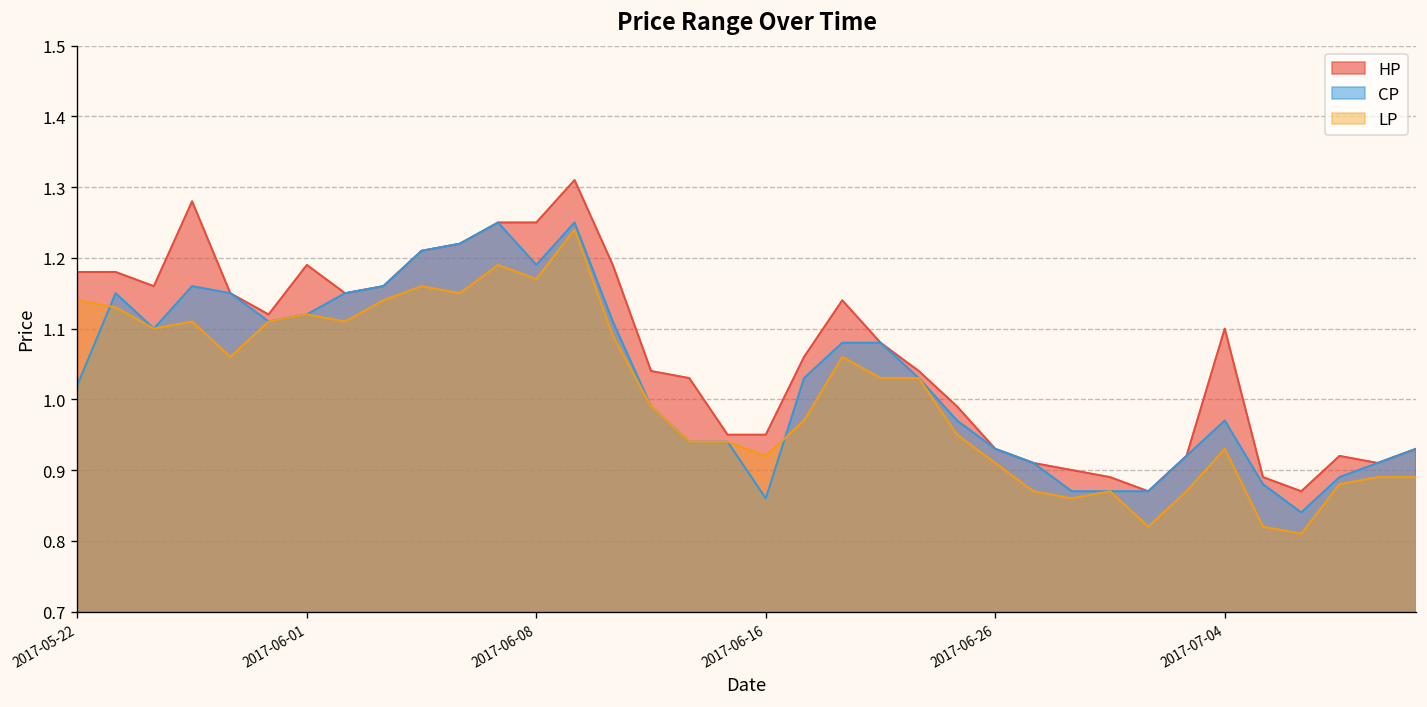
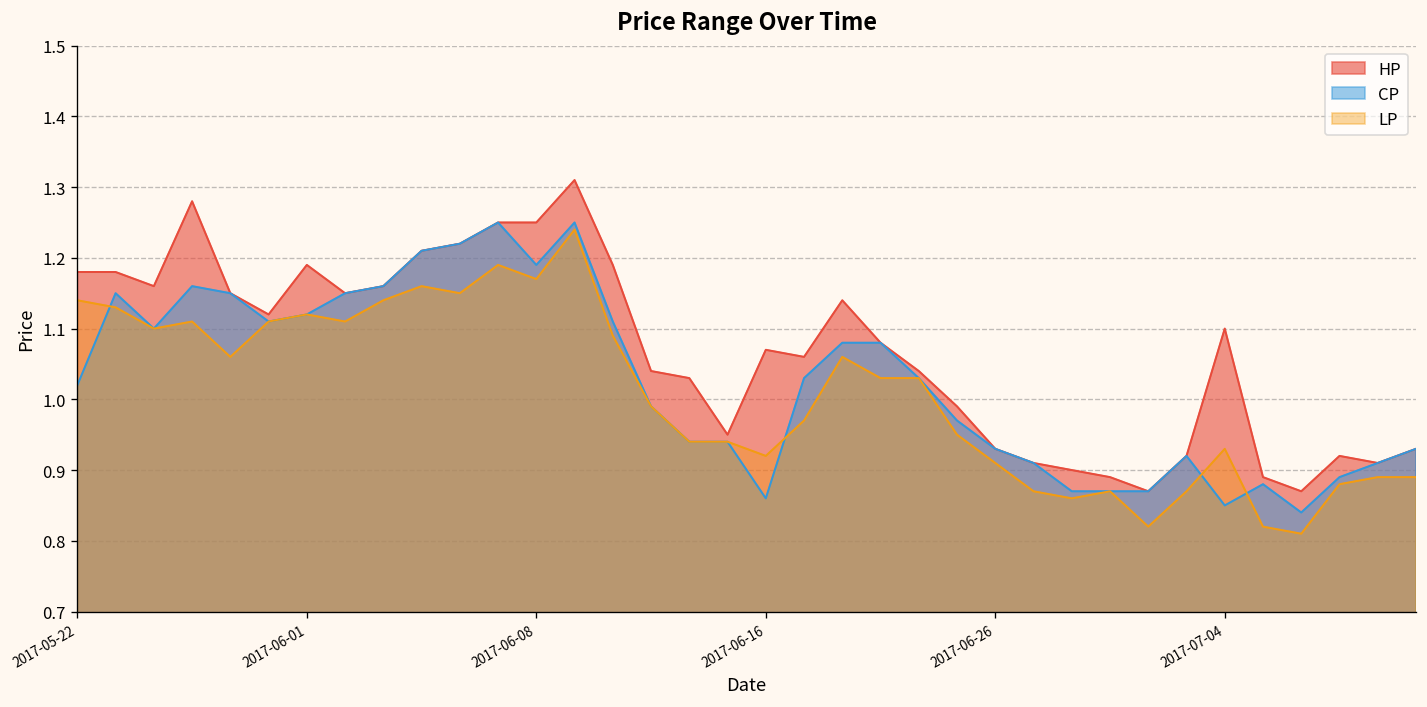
  {
    "HP": {
      "2017-05-22": 1.18,
      "2017-06-01": 1.19,
      "2017-06-08": 1.25,
-     "2017-06-16": 0.95,
+     "2017-06-16": 1.07,
      "2017-07-04": 1.10
    },
    "CP": {
      "2017-05-22": 1.02,
      "2017-06-08": 1.19,
      "2017-06-16": 0.86,
-     "2017-07-04": 0.97
+     "2017-07-04": 0.85
    },
    "LP": {
      "2017-05-22": 1.14,
      "2017-06-08": 1.17,
      "2017-06-16": 0.92,
      "2017-06-26": 0.91,
      "2017-07-04": 0.93
    }
  }
